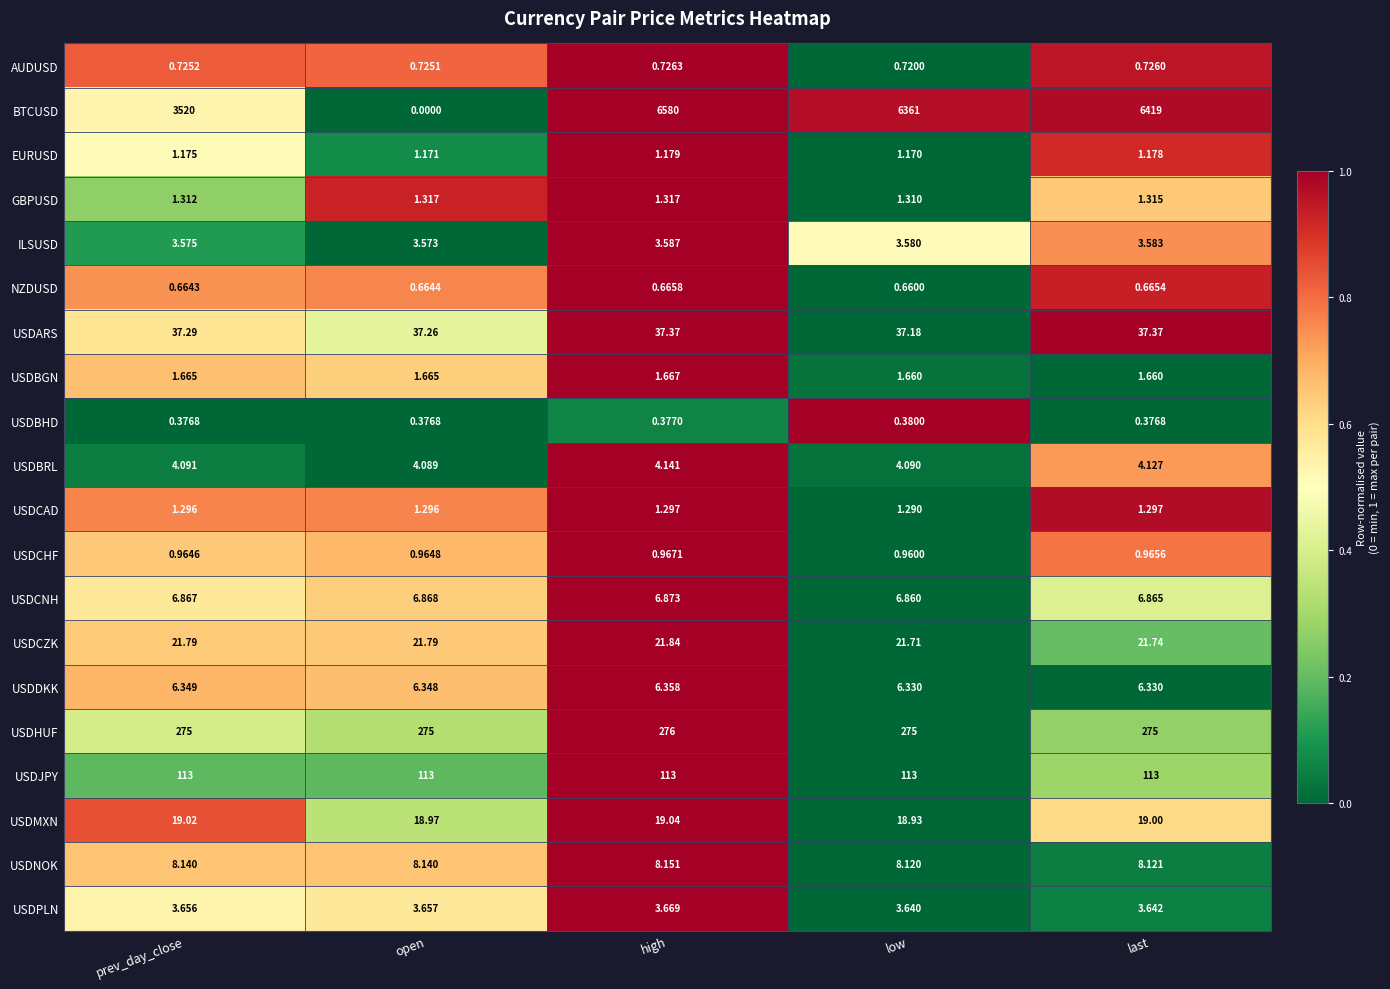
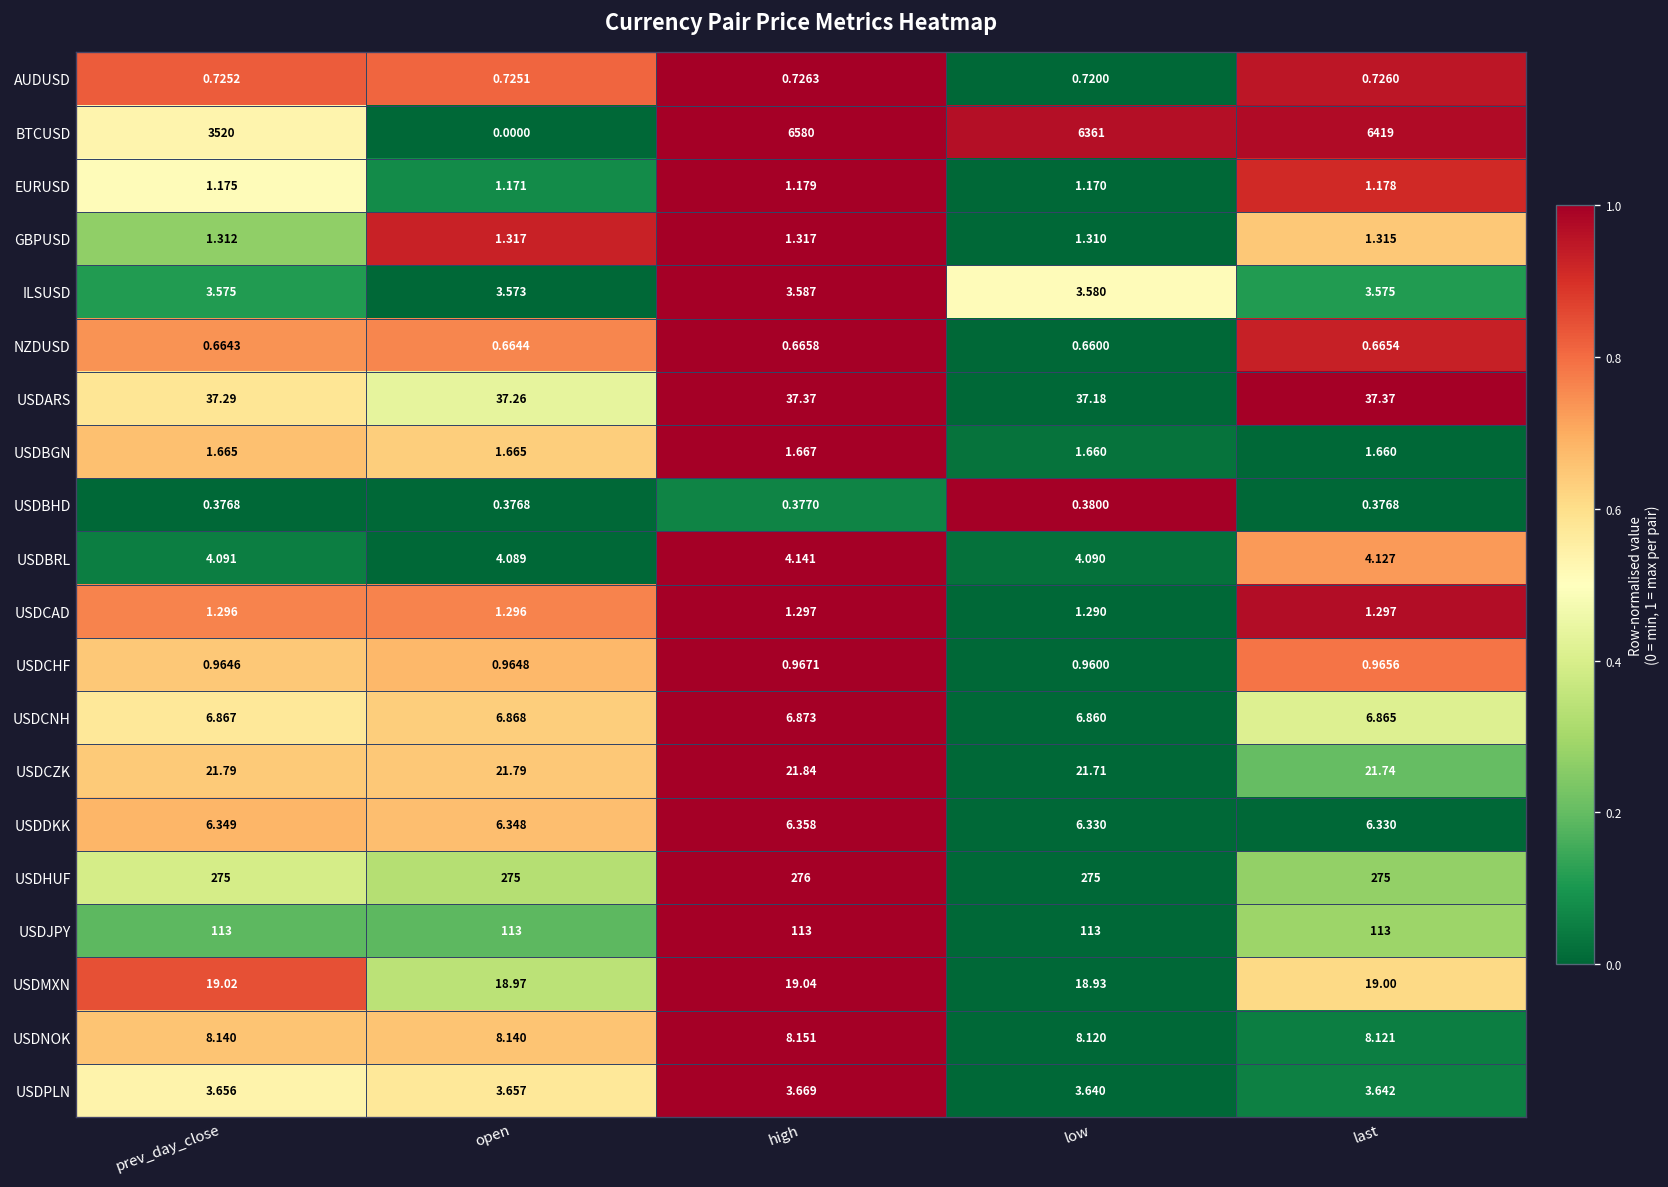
  {
    "AUDUSD": {
      "prev_day_close": 0.7252,
      "open": 0.7251,
      "high": 0.7263,
      "low": 0.7200,
      "last": 0.7260
    },
    "BTCUSD": {
      "prev_day_close": 3520,
      "open": 0.0000,
      "high": 6580,
      "low": 6361,
      "last": 6419
    },
    "EURUSD": {
      "prev_day_close": 1.175,
      "open": 1.171,
      "high": 1.179,
      "low": 1.170,
      "last": 1.178
    },
    "GBPUSD": {
      "prev_day_close": 1.312,
      "open": 1.317,
      "high": 1.317,
      "low": 1.310,
      "last": 1.315
    },
    "ILSUSD": {
      "prev_day_close": 3.575,
      "open": 3.573,
      "high": 3.587,
      "low": 3.580,
-     "last": 3.583
+     "last": 3.575
    },
    "NZDUSD": {
      "prev_day_close": 0.6643,
      "open": 0.6644,
      "high": 0.6658,
      "low": 0.6600,
      "last": 0.6654
    },
    "USDARS": {
      "prev_day_close": 37.29,
      "open": 37.26,
      "high": 37.37,
      "low": 37.18,
      "last": 37.37
    },
    "USDBGN": {
      "prev_day_close": 1.665,
      "open": 1.665,
      "high": 1.667,
      "low": 1.660,
      "last": 1.660
    },
    "USDBHD": {
      "prev_day_close": 0.3768,
      "open": 0.3768,
      "high": 0.3770,
      "low": 0.3800,
      "last": 0.3768
    },
    "USDBRL": {
      "prev_day_close": 4.091,
      "open": 4.089,
      "high": 4.141,
      "low": 4.090,
      "last": 4.127
    },
    "USDCAD": {
      "prev_day_close": 1.296,
      "open": 1.296,
      "high": 1.297,
      "low": 1.290,
      "last": 1.297
    },
    "USDCHF": {
      "prev_day_close": 0.9646,
      "open": 0.9648,
      "high": 0.9671,
      "low": 0.9600,
      "last": 0.9656
    },
    "USDCNH": {
      "prev_day_close": 6.867,
      "open": 6.868,
      "high": 6.873,
      "low": 6.860,
      "last": 6.865
    },
    "USDCZK": {
      "prev_day_close": 21.79,
      "open": 21.79,
      "high": 21.84,
      "low": 21.71,
      "last": 21.74
    },
    "USDDKK": {
      "prev_day_close": 6.349,
      "open": 6.348,
      "high": 6.358,
      "low": 6.330,
      "last": 6.330
    },
    "USDHUF": {
      "prev_day_close": 275,
      "open": 275,
      "high": 276,
      "low": 275,
      "last": 275
    },
    "USDJPY": {
      "prev_day_close": 113,
      "open": 113,
      "high": 113,
      "low": 113,
      "last": 113
    },
    "USDMXN": {
      "prev_day_close": 19.02,
      "open": 18.97,
      "high": 19.04,
      "low": 18.93,
      "last": 19.00
    },
    "USDNOK": {
      "prev_day_close": 8.140,
      "open": 8.140,
      "high": 8.151,
      "low": 8.120,
      "last": 8.121
    },
    "USDPLN": {
      "prev_day_close": 3.656,
      "open": 3.657,
      "high": 3.669,
      "low": 3.640,
      "last": 3.642
    }
  }
